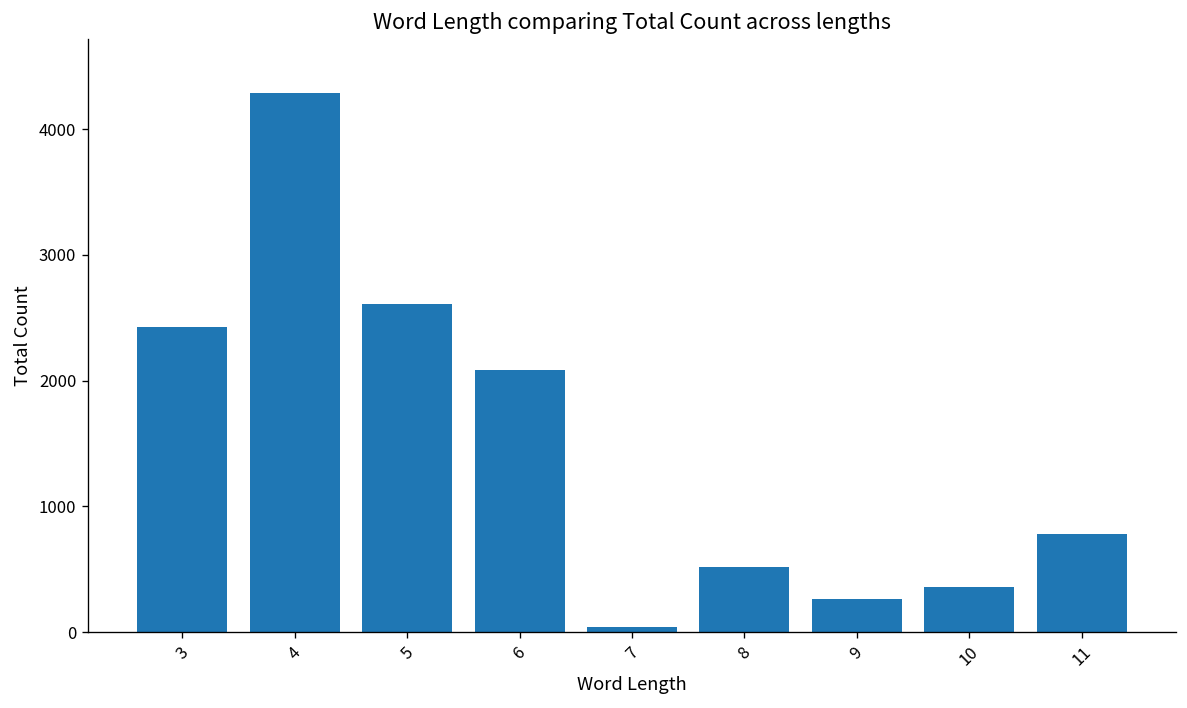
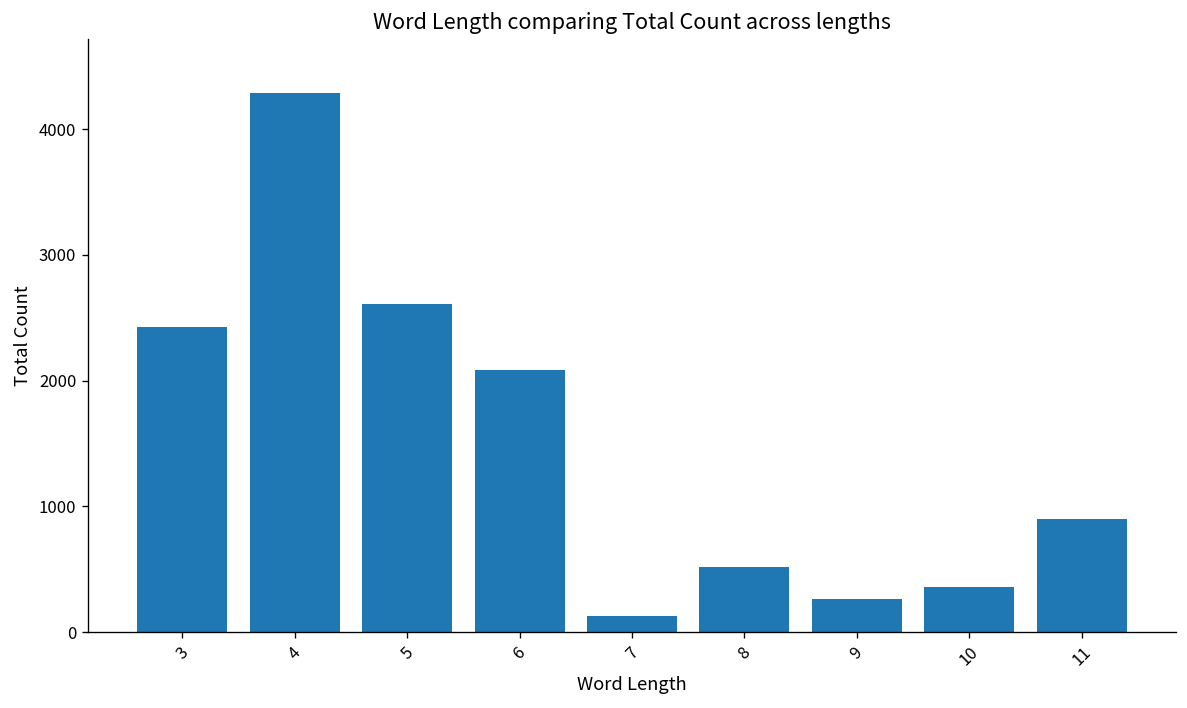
  {
    "3": 2430,
    "4": 4290,
    "5": 2610,
    "6": 2090,
-   "7": 40,
+   "7": 130,
    "8": 520,
    "9": 270,
    "10": 360,
-   "11": 780
+   "11": 900
  }
